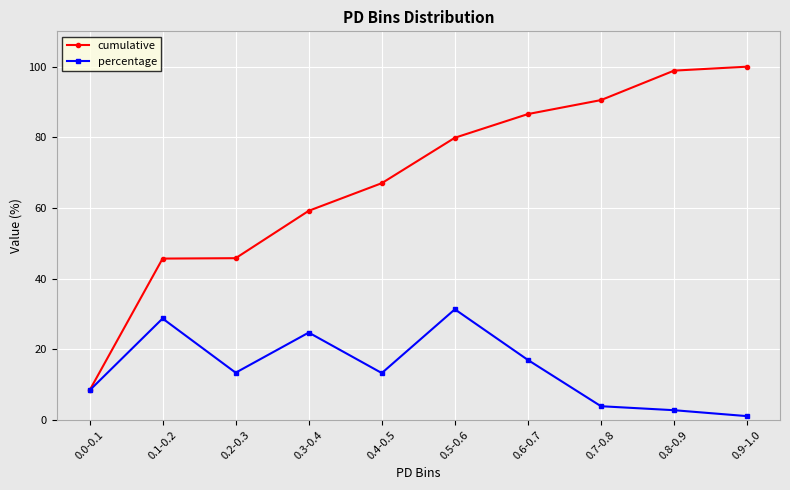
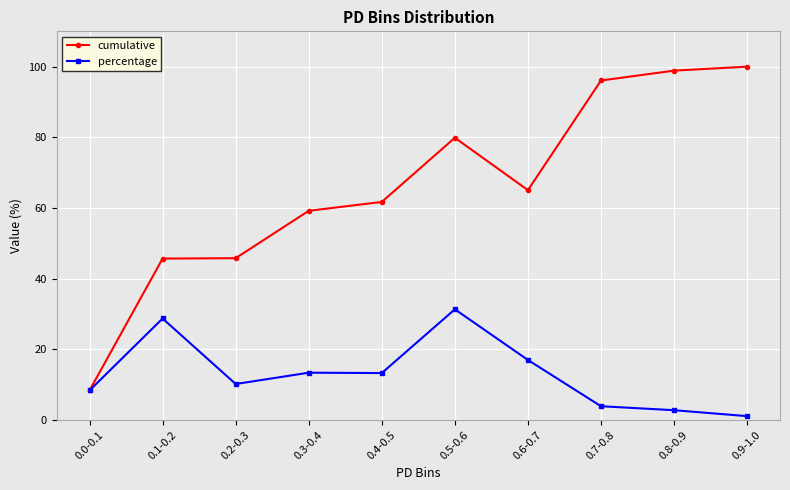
  {
    "cumulative": {
      "0.1-0.2": 46,
      "0.2-0.3": 46,
      "0.3-0.4": 59,
-     "0.4-0.5": 67,
+     "0.4-0.5": 62,
      "0.5-0.6": 80,
-     "0.6-0.7": 87,
-     "0.7-0.8": 91,
+     "0.6-0.7": 65,
+     "0.7-0.8": 96,
      "0.8-0.9": 99,
      "0.9-1.0": 100
    },
    "percentage": {
      "0.1-0.2": 29,
-     "0.2-0.3": 13,
-     "0.3-0.4": 25,
+     "0.2-0.3": 10,
+     "0.3-0.4": 13,
      "0.4-0.5": 13,
      "0.5-0.6": 31,
      "0.6-0.7": 17,
      "0.7-0.8": 4,
      "0.8-0.9": 3,
      "0.9-1.0": 1
    }
  }
